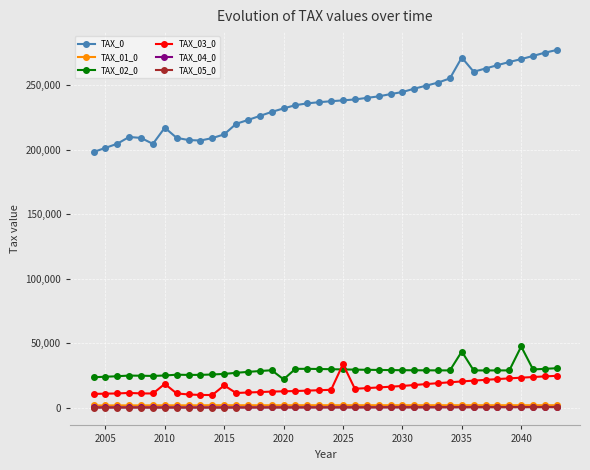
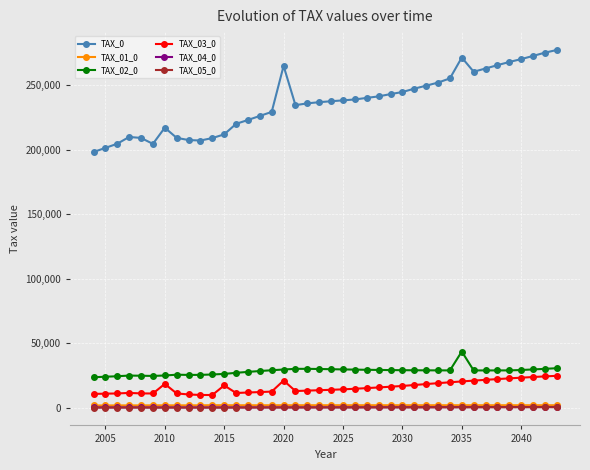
  {
    "TAX_0": {
      "2005": "202,000",
      "2010": "217,000",
      "2015": "212,000",
-     "2020": "232,000",
+     "2020": "265,000",
      "2025": "238,000",
      "2030": "245,000",
      "2035": "272,000",
      "2040": "270,000"
    },
    "TAX_02_0": {
      "2005": "24,000",
      "2010": "25,000",
      "2015": "26,000",
-     "2020": "22,000",
+     "2020": "30,000",
      "2025": "30,000",
      "2030": "29,000",
      "2035": "44,000",
-     "2040": "48,000"
+     "2040": "29,000"
    },
    "TAX_03_0": {
      "2005": "11,000",
      "2010": "19,000",
      "2015": "17,000",
-     "2020": "13,000",
-     "2025": "34,000",
+     "2020": "21,000",
+     "2025": "14,000",
      "2030": "17,000",
      "2035": "20,000",
      "2040": "23,000"
    }
  }
